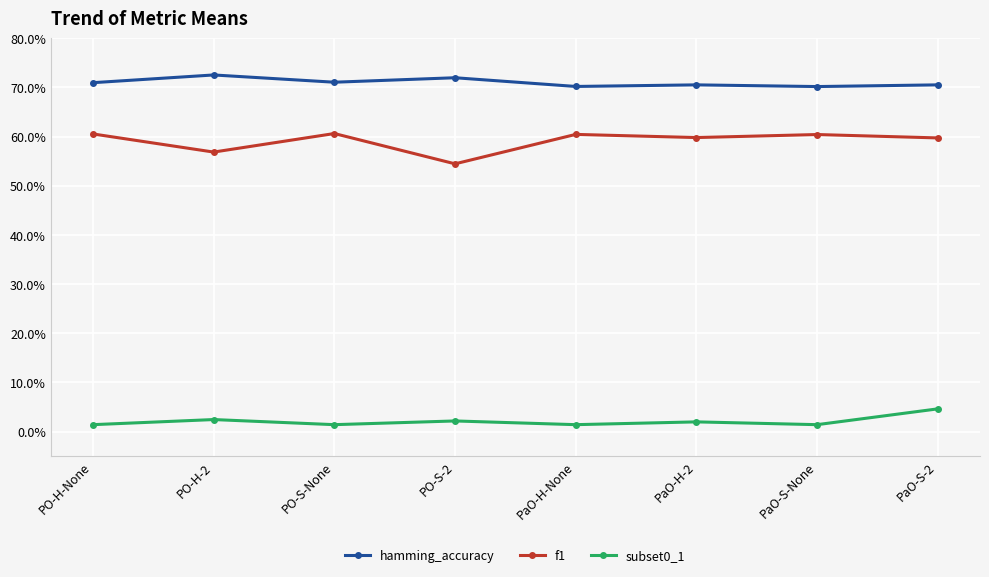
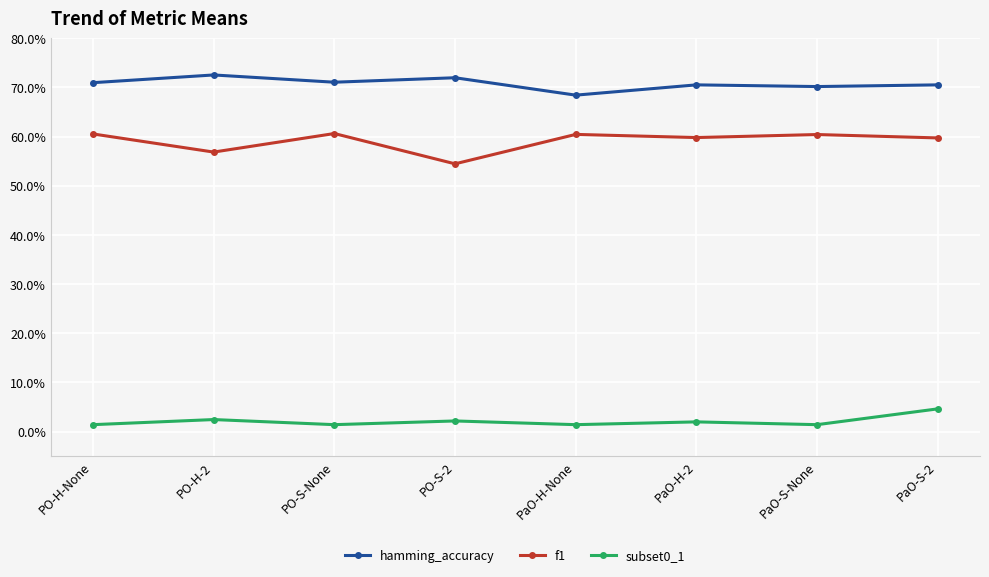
  {
    "hamming_accuracy": {
      "PO-H-None": "71%",
      "PO-H-2": "73%",
      "PO-S-None": "71%",
      "PO-S-2": "72%",
-     "PaO-H-None": "70%",
+     "PaO-H-None": "68%",
      "PaO-H-2": "71%",
      "PaO-S-None": "70%",
      "PaO-S-2": "71%"
    },
    "f1": {
      "PO-H-None": "61%",
      "PO-H-2": "57%",
      "PO-S-None": "61%",
      "PO-S-2": "54%",
      "PaO-H-None": "60%",
      "PaO-H-2": "60%",
      "PaO-S-None": "60%",
      "PaO-S-2": "60%"
    },
    "subset0_1": {
      "PO-H-None": "1%",
      "PO-H-2": "2%",
      "PO-S-None": "1%",
      "PO-S-2": "2%",
      "PaO-H-None": "1%",
      "PaO-H-2": "2%",
      "PaO-S-None": "1%",
      "PaO-S-2": "5%"
    }
  }
